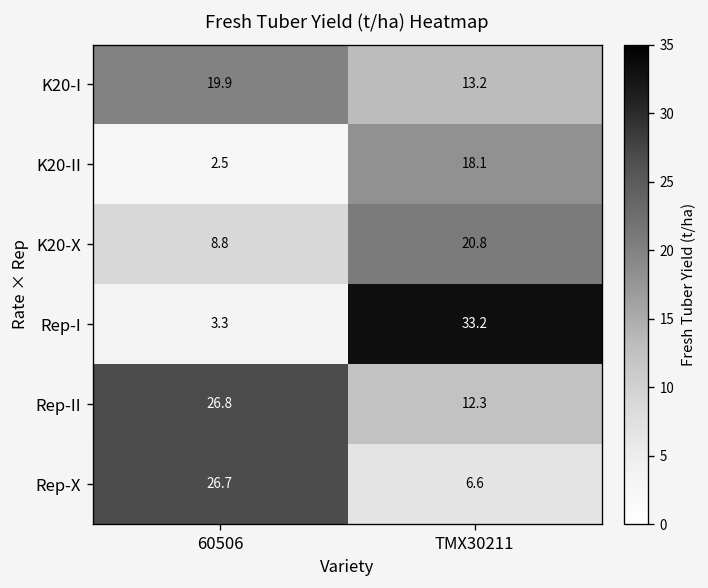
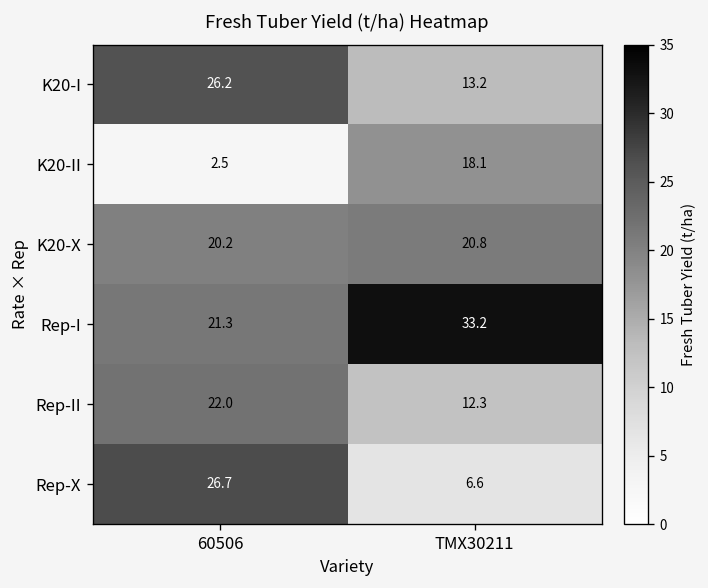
  {
    "K20-I": {
-     "60506": 19.9,
+     "60506": 26.2,
      "TMX30211": 13.2
    },
    "K20-II": {
      "60506": 2.5,
      "TMX30211": 18.1
    },
    "K20-X": {
-     "60506": 8.8,
+     "60506": 20.2,
      "TMX30211": 20.8
    },
    "Rep-I": {
-     "60506": 3.3,
+     "60506": 21.3,
      "TMX30211": 33.2
    },
    "Rep-II": {
-     "60506": 26.8,
+     "60506": 22.0,
      "TMX30211": 12.3
    },
    "Rep-X": {
      "60506": 26.7,
      "TMX30211": 6.6
    }
  }
